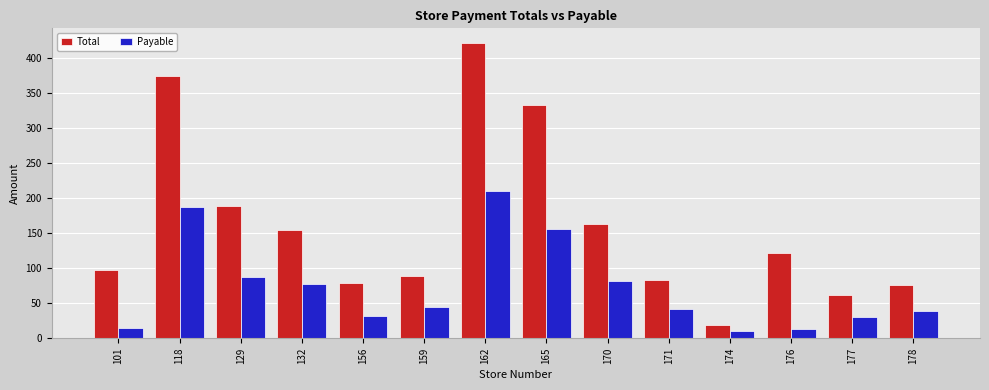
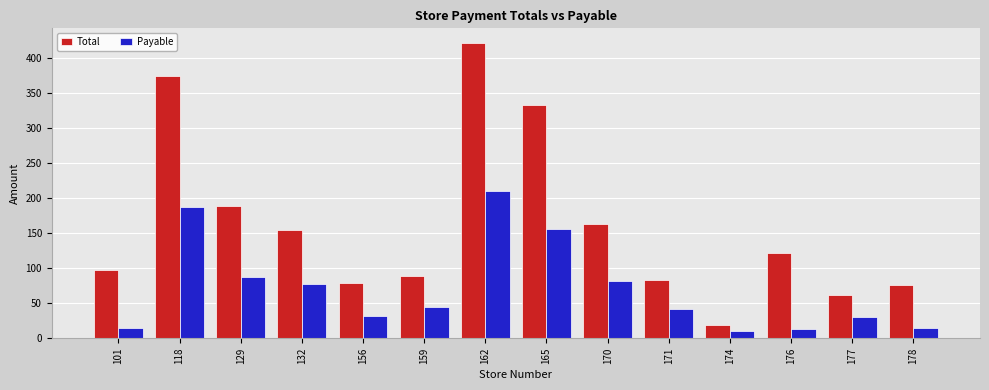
  {
    "Total": {
      "101": 100,
      "118": 370,
      "129": 190,
      "132": 150,
      "156": 80,
      "159": 90,
      "162": 420,
      "165": 330,
      "170": 160,
      "171": 80,
      "174": 20,
      "176": 120,
      "177": 60,
      "178": 80
    },
    "Payable": {
      "101": 10,
      "118": 190,
      "129": 90,
      "132": 80,
      "156": 30,
      "159": 40,
      "162": 210,
      "165": 160,
      "170": 80,
      "171": 40,
      "174": 10,
      "176": 10,
      "177": 30,
-     "178": 40
+     "178": 10
    }
  }
